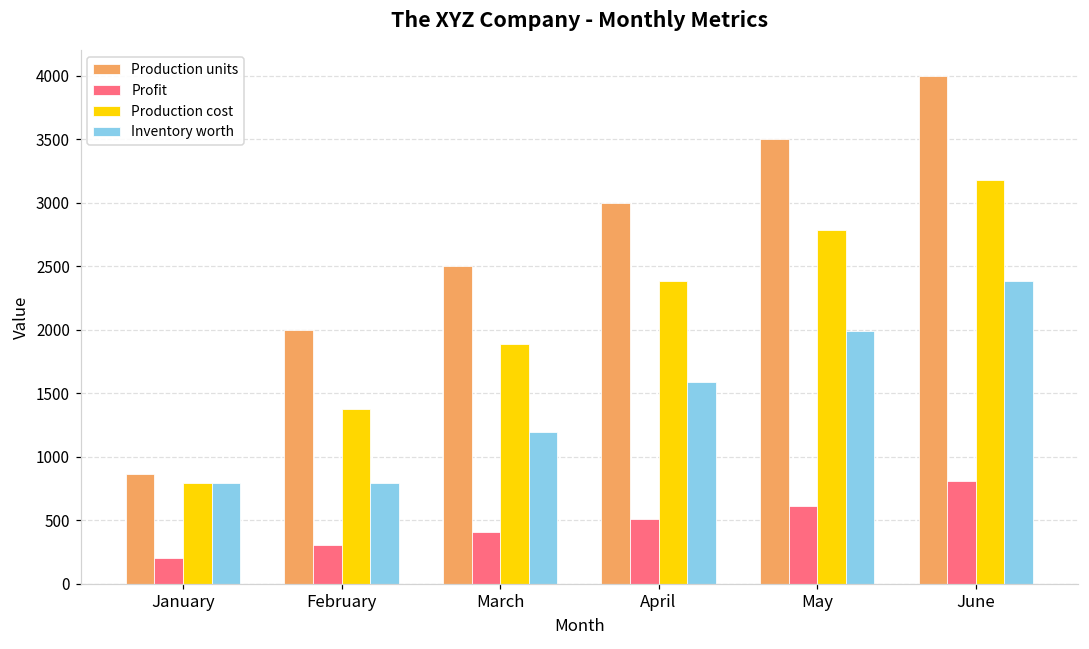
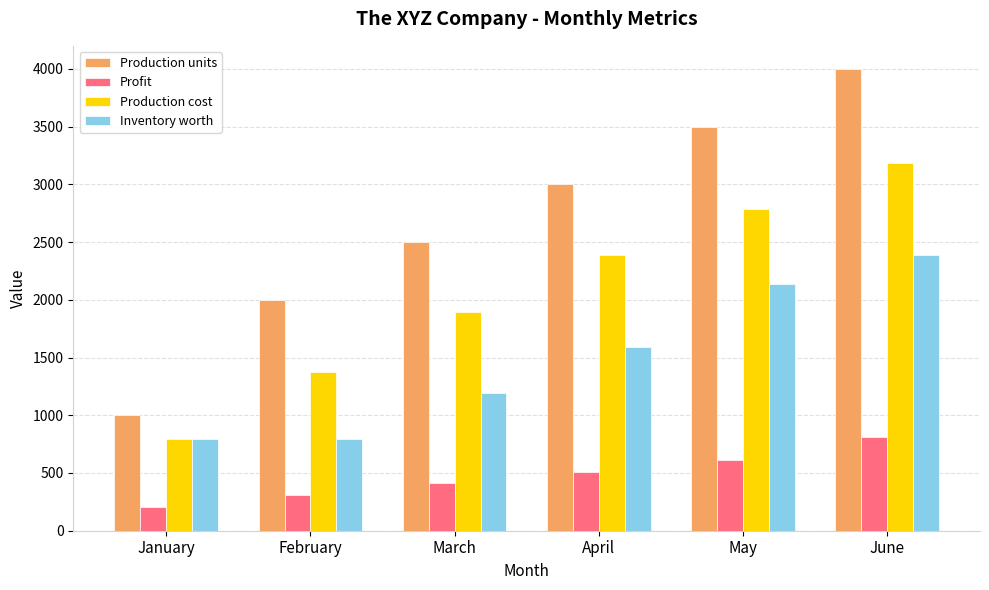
  {
    "Production units": {
-     "January": 860,
+     "January": 1000,
      "February": 2000,
      "March": 2500,
      "April": 3000,
      "May": 3500,
      "June": 4000
    },
    "Profit": {
      "January": 200,
      "February": 310,
      "March": 410,
      "April": 510,
      "May": 610,
      "June": 810
    },
    "Production cost": {
      "January": 800,
      "February": 1370,
      "March": 1890,
      "April": 2390,
      "May": 2780,
      "June": 3180
    },
    "Inventory worth": {
      "January": 800,
      "February": 800,
      "March": 1190,
      "April": 1590,
-     "May": 1990,
+     "May": 2140,
      "June": 2390
    }
  }
